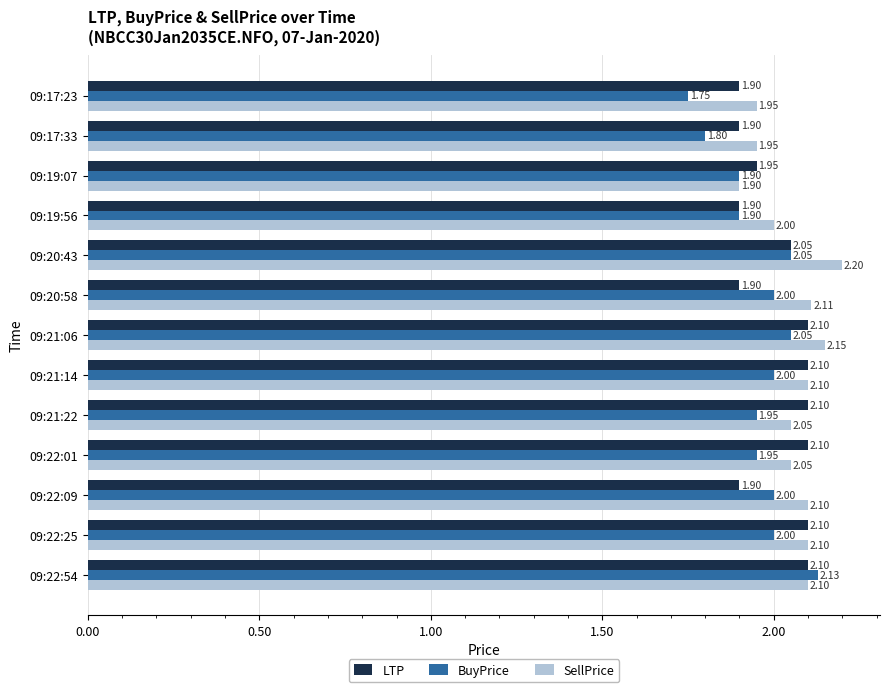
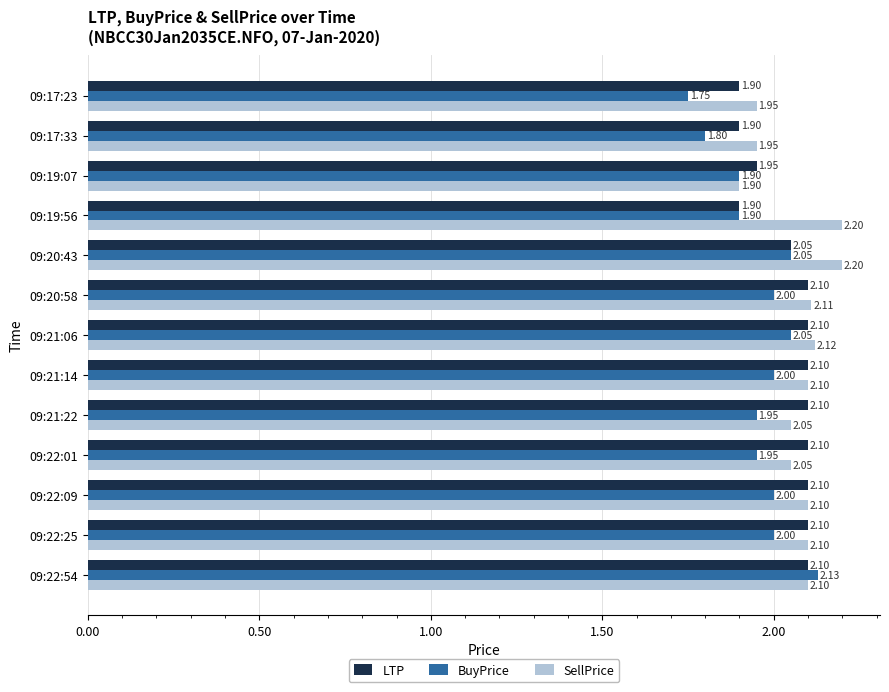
  {
    "LTP": {
      "09:17:23": 1.90,
      "09:17:33": 1.90,
      "09:19:07": 1.95,
      "09:19:56": 1.90,
      "09:20:43": 2.05,
-     "09:20:58": 1.90,
+     "09:20:58": 2.10,
      "09:21:06": 2.10,
      "09:21:14": 2.10,
      "09:21:22": 2.10,
      "09:22:01": 2.10,
-     "09:22:09": 1.90,
+     "09:22:09": 2.10,
      "09:22:25": 2.10,
      "09:22:54": 2.10
    },
    "BuyPrice": {
      "09:17:23": 1.75,
      "09:17:33": 1.80,
      "09:19:07": 1.90,
      "09:19:56": 1.90,
      "09:20:43": 2.05,
      "09:20:58": 2.00,
      "09:21:06": 2.05,
      "09:21:14": 2.00,
      "09:21:22": 1.95,
      "09:22:01": 1.95,
      "09:22:09": 2.00,
      "09:22:25": 2.00,
      "09:22:54": 2.13
    },
    "SellPrice": {
      "09:17:23": 1.95,
      "09:17:33": 1.95,
      "09:19:07": 1.90,
-     "09:19:56": 2.00,
+     "09:19:56": 2.20,
      "09:20:43": 2.20,
      "09:20:58": 2.11,
-     "09:21:06": 2.15,
+     "09:21:06": 2.12,
      "09:21:14": 2.10,
      "09:21:22": 2.05,
      "09:22:01": 2.05,
      "09:22:09": 2.10,
      "09:22:25": 2.10,
      "09:22:54": 2.10
    }
  }
